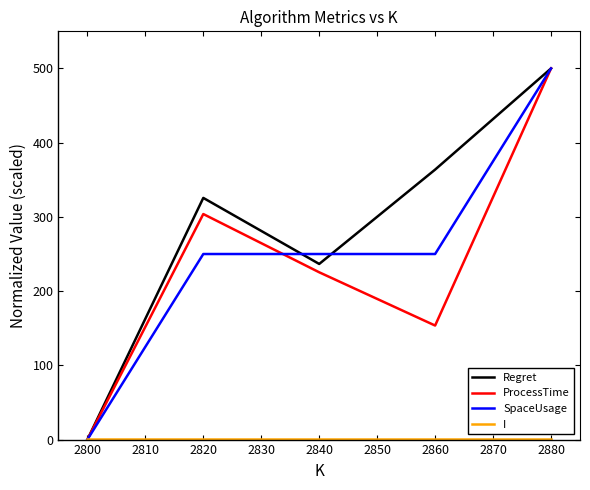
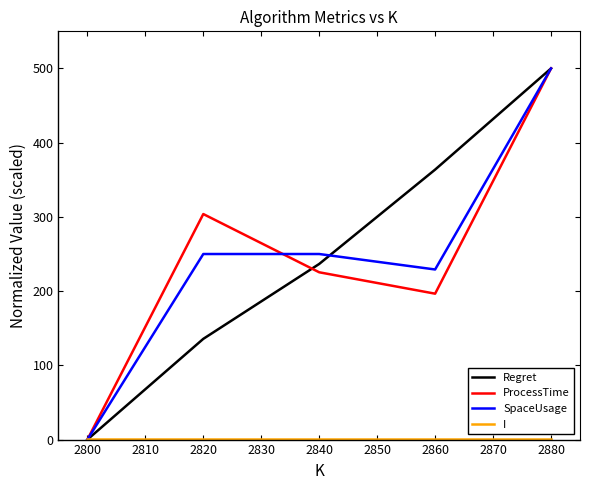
  {
    "Regret": {
-     "2820": 330,
+     "2820": 140,
      "2840": 240,
      "2860": 360
    },
    "ProcessTime": {
      "2820": 300,
      "2840": 230,
-     "2860": 150
+     "2860": 200
    },
    "SpaceUsage": {
      "2820": 250,
      "2840": 250,
-     "2860": 250
+     "2860": 230
    },
    "I": {
      "2820": 0,
      "2840": 0,
      "2860": 0,
      "2880": 0
    }
  }
